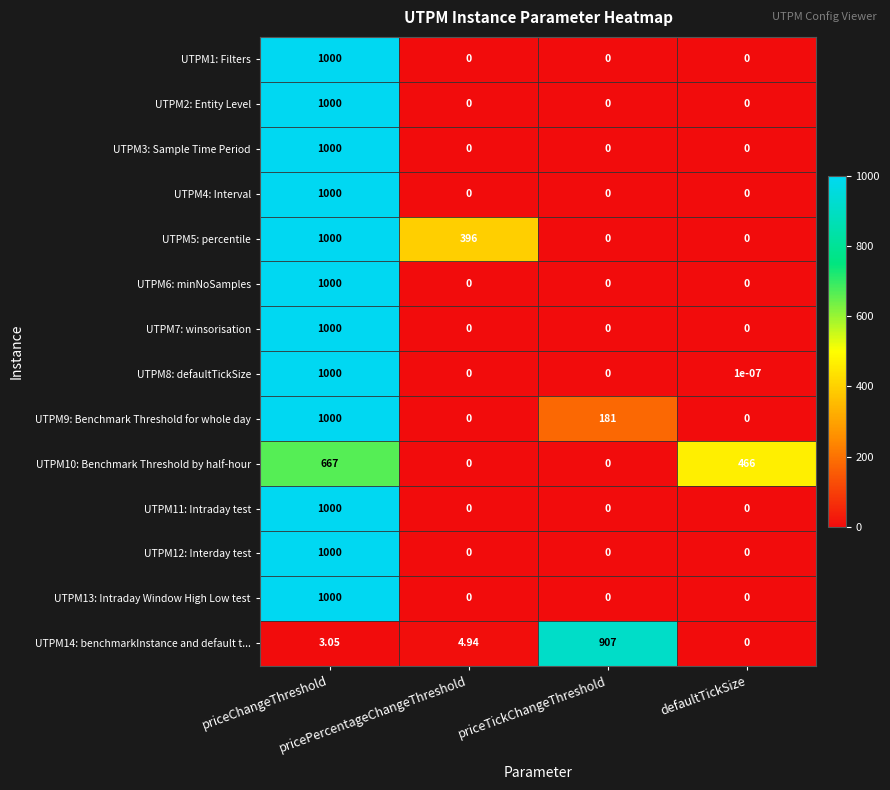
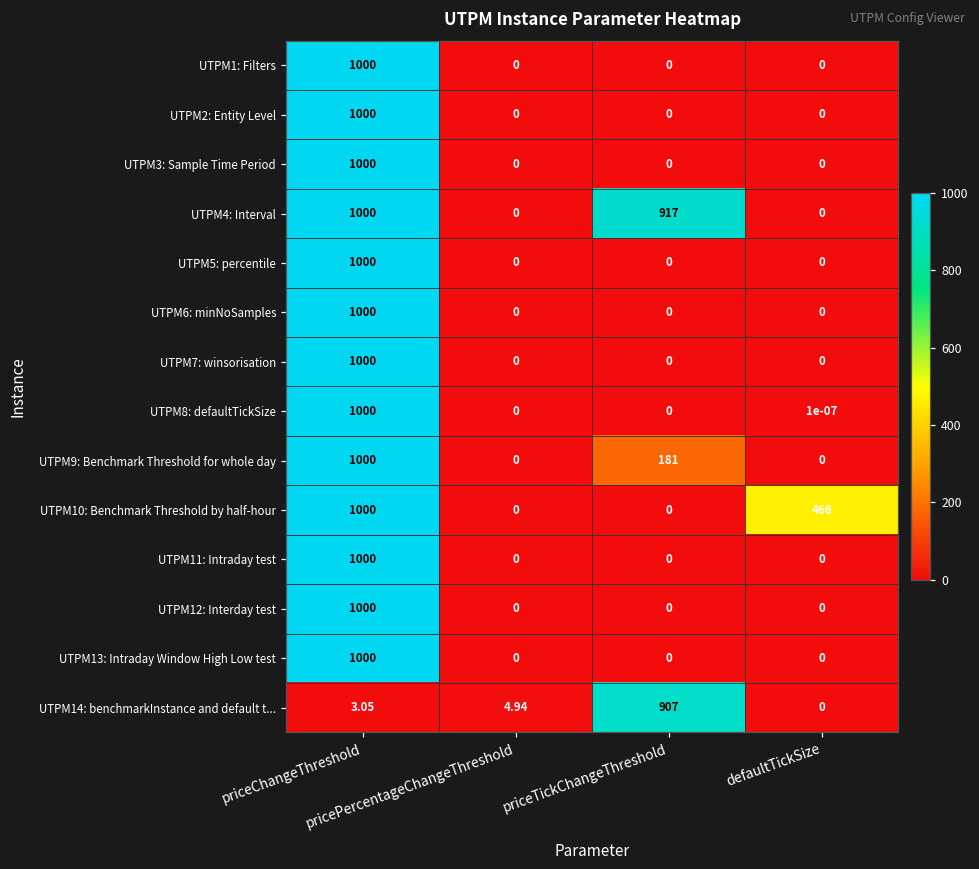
  {
    "UTPM1: Filters": {
      "priceChangeThreshold": "1000",
      "pricePercentageChangeThreshold": "0",
      "priceTickChangeThreshold": "0",
      "defaultTickSize": "0"
    },
    "UTPM2: Entity Level": {
      "priceChangeThreshold": "1000",
      "pricePercentageChangeThreshold": "0",
      "priceTickChangeThreshold": "0",
      "defaultTickSize": "0"
    },
    "UTPM3: Sample Time Period": {
      "priceChangeThreshold": "1000",
      "pricePercentageChangeThreshold": "0",
      "priceTickChangeThreshold": "0",
      "defaultTickSize": "0"
    },
    "UTPM4: Interval": {
      "priceChangeThreshold": "1000",
      "pricePercentageChangeThreshold": "0",
-     "priceTickChangeThreshold": "0",
+     "priceTickChangeThreshold": "917",
      "defaultTickSize": "0"
    },
    "UTPM5: percentile": {
      "priceChangeThreshold": "1000",
-     "pricePercentageChangeThreshold": "396",
+     "pricePercentageChangeThreshold": "0",
      "priceTickChangeThreshold": "0",
      "defaultTickSize": "0"
    },
    "UTPM6: minNoSamples": {
      "priceChangeThreshold": "1000",
      "pricePercentageChangeThreshold": "0",
      "priceTickChangeThreshold": "0",
      "defaultTickSize": "0"
    },
    "UTPM7: winsorisation": {
      "priceChangeThreshold": "1000",
      "pricePercentageChangeThreshold": "0",
      "priceTickChangeThreshold": "0",
      "defaultTickSize": "0"
    },
    "UTPM8: defaultTickSize": {
      "priceChangeThreshold": "1000",
      "pricePercentageChangeThreshold": "0",
      "priceTickChangeThreshold": "0",
      "defaultTickSize": "1e-07"
    },
    "UTPM9: Benchmark Threshold for whole day": {
      "priceChangeThreshold": "1000",
      "pricePercentageChangeThreshold": "0",
      "priceTickChangeThreshold": "181",
      "defaultTickSize": "0"
    },
    "UTPM10: Benchmark Threshold by half-hour": {
-     "priceChangeThreshold": "667",
+     "priceChangeThreshold": "1000",
      "pricePercentageChangeThreshold": "0",
      "priceTickChangeThreshold": "0",
      "defaultTickSize": "466"
    },
    "UTPM11: Intraday test": {
      "priceChangeThreshold": "1000",
      "pricePercentageChangeThreshold": "0",
      "priceTickChangeThreshold": "0",
      "defaultTickSize": "0"
    },
    "UTPM12: Interday test": {
      "priceChangeThreshold": "1000",
      "pricePercentageChangeThreshold": "0",
      "priceTickChangeThreshold": "0",
      "defaultTickSize": "0"
    },
    "UTPM13: Intraday Window High Low test": {
      "priceChangeThreshold": "1000",
      "pricePercentageChangeThreshold": "0",
      "priceTickChangeThreshold": "0",
      "defaultTickSize": "0"
    },
    "UTPM14: benchmarkInstance and default t...": {
      "priceChangeThreshold": "3.05",
      "pricePercentageChangeThreshold": "4.94",
      "priceTickChangeThreshold": "907",
      "defaultTickSize": "0"
    }
  }
